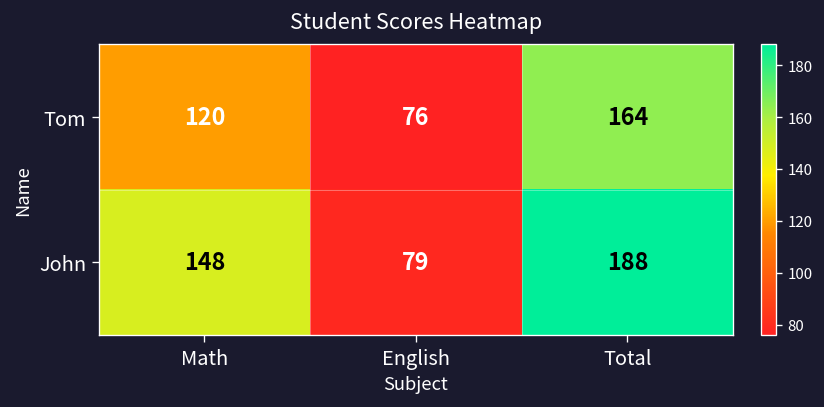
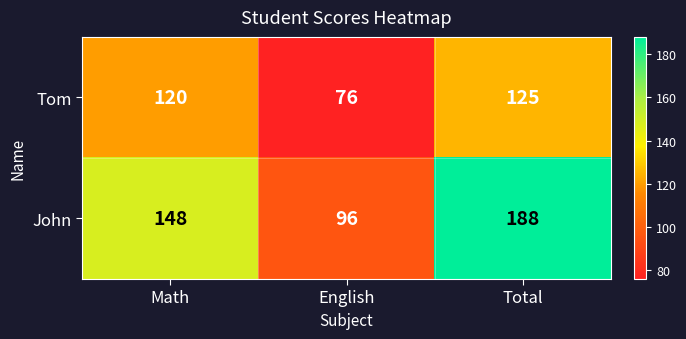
  {
    "Tom": {
      "Math": 120,
      "English": 76,
-     "Total": 164
+     "Total": 125
    },
    "John": {
      "Math": 148,
-     "English": 79,
+     "English": 96,
      "Total": 188
    }
  }
